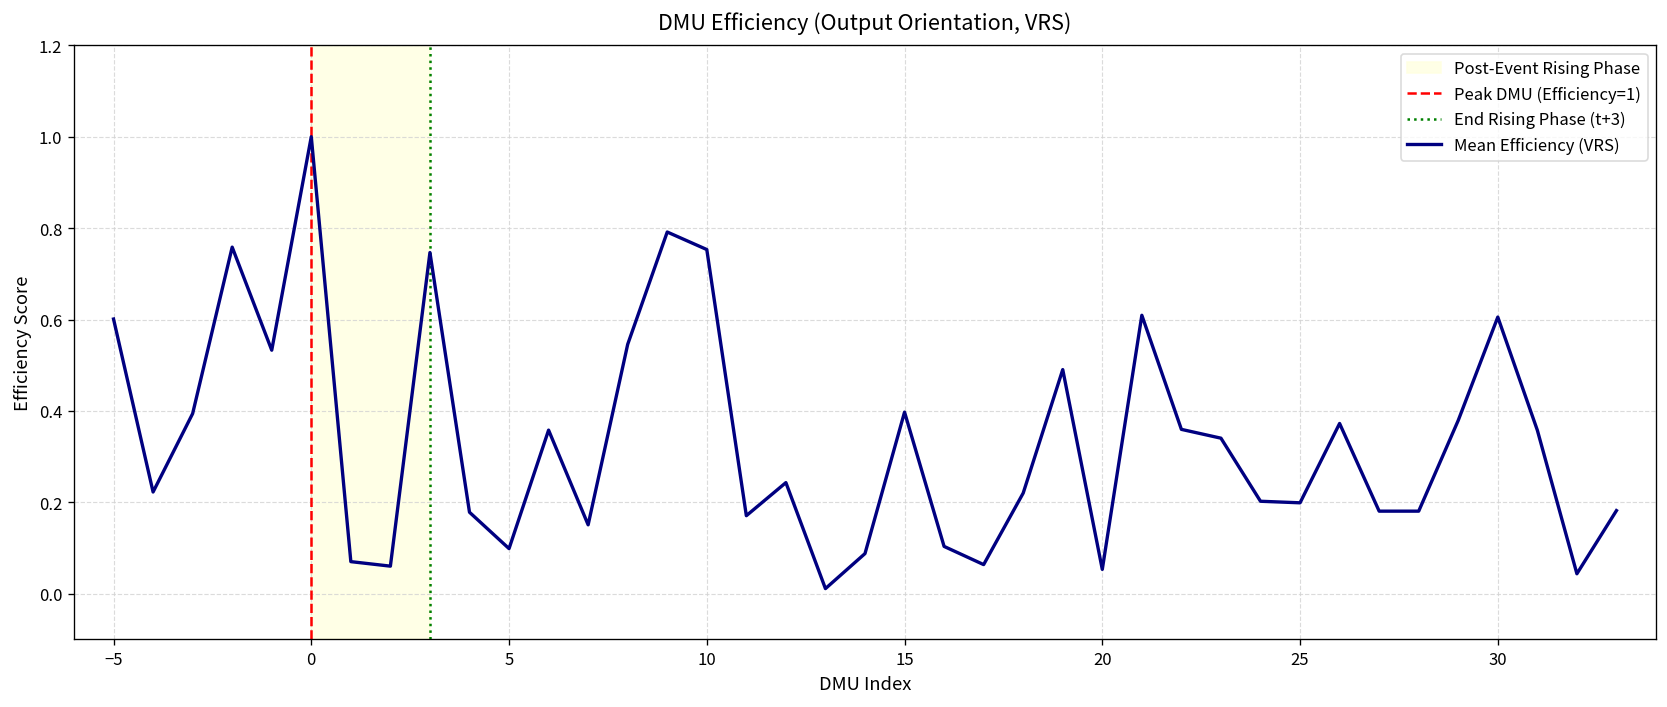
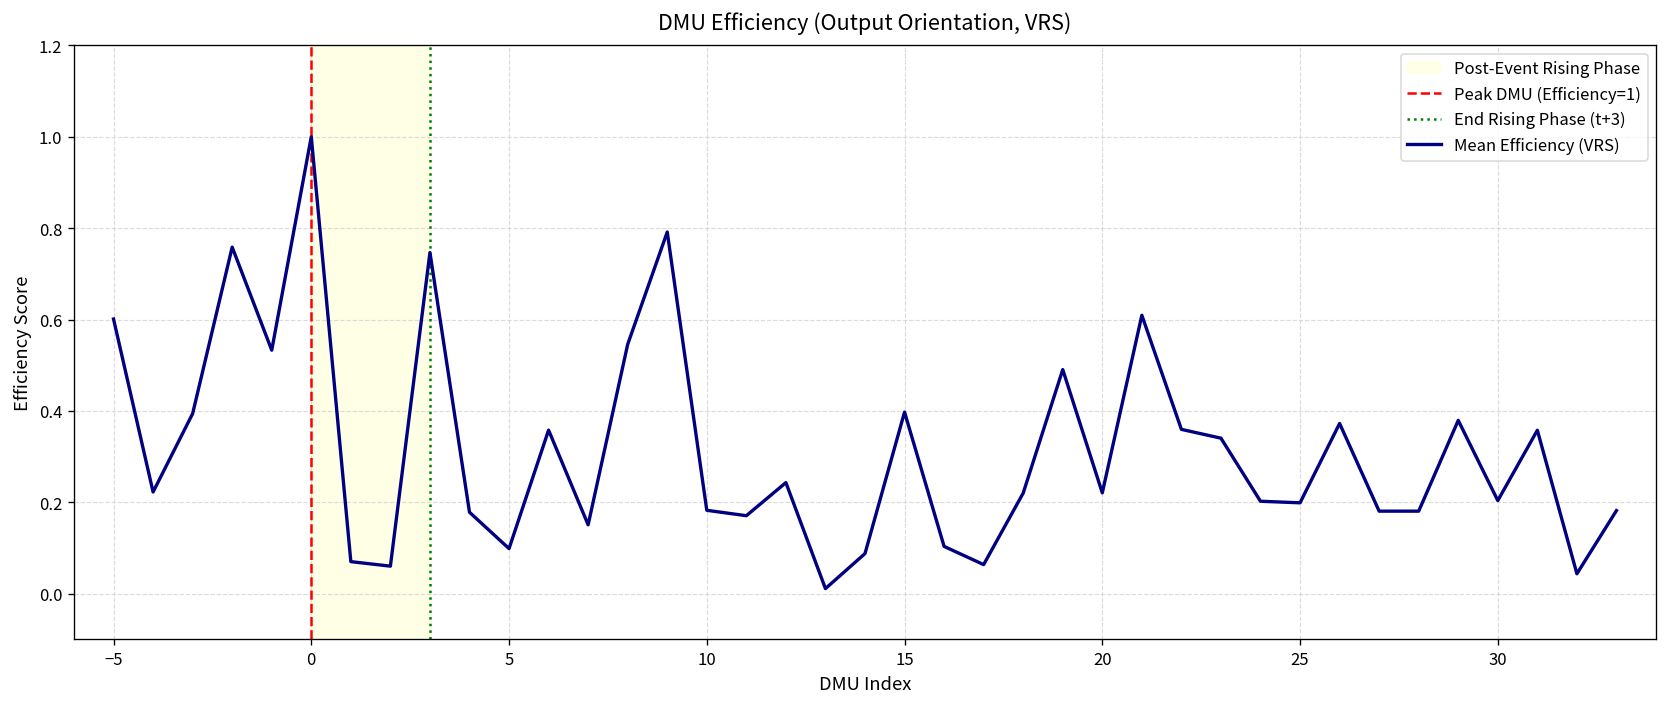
  {
    "−5": 0.60,
    "0": 1.00,
    "5": 0.10,
-   "10": 0.75,
+   "10": 0.18,
    "15": 0.40,
-   "20": 0.05,
+   "20": 0.22,
    "25": 0.20,
-   "30": 0.61
+   "30": 0.20
  }
